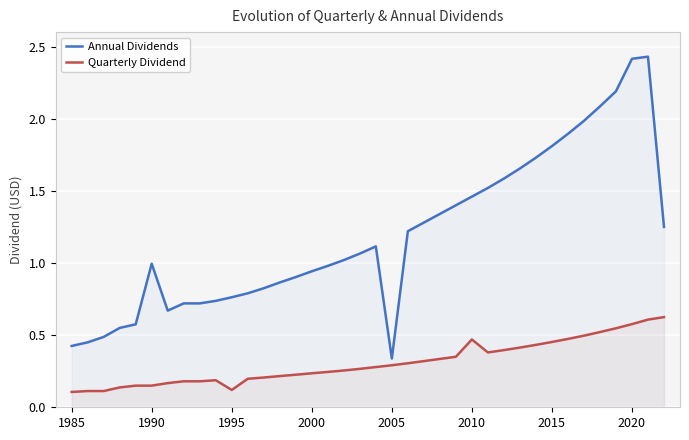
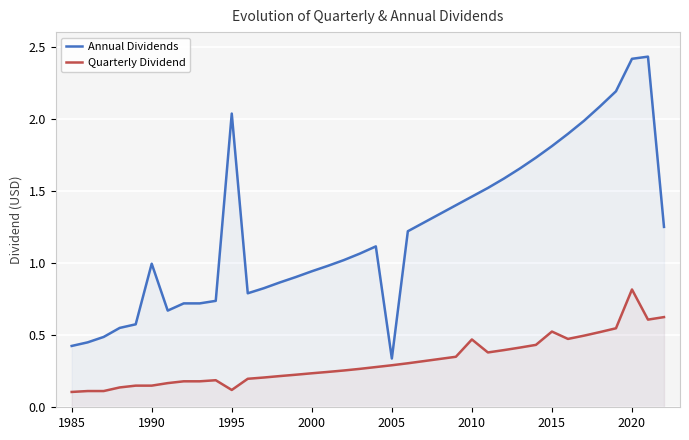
  {
    "Annual Dividends": {
      "1985": 0.43,
      "1990": 1.00,
-     "1995": 0.76,
+     "1995": 2.04,
      "2000": 0.94,
      "2005": 0.34,
      "2010": 1.46,
      "2015": 1.81,
      "2020": 2.42
    },
    "Quarterly Dividend": {
      "1985": 0.11,
      "1990": 0.15,
      "1995": 0.12,
      "2000": 0.24,
      "2005": 0.29,
      "2010": 0.47,
-     "2015": 0.45,
-     "2020": 0.58
+     "2015": 0.52,
+     "2020": 0.82
    }
  }
